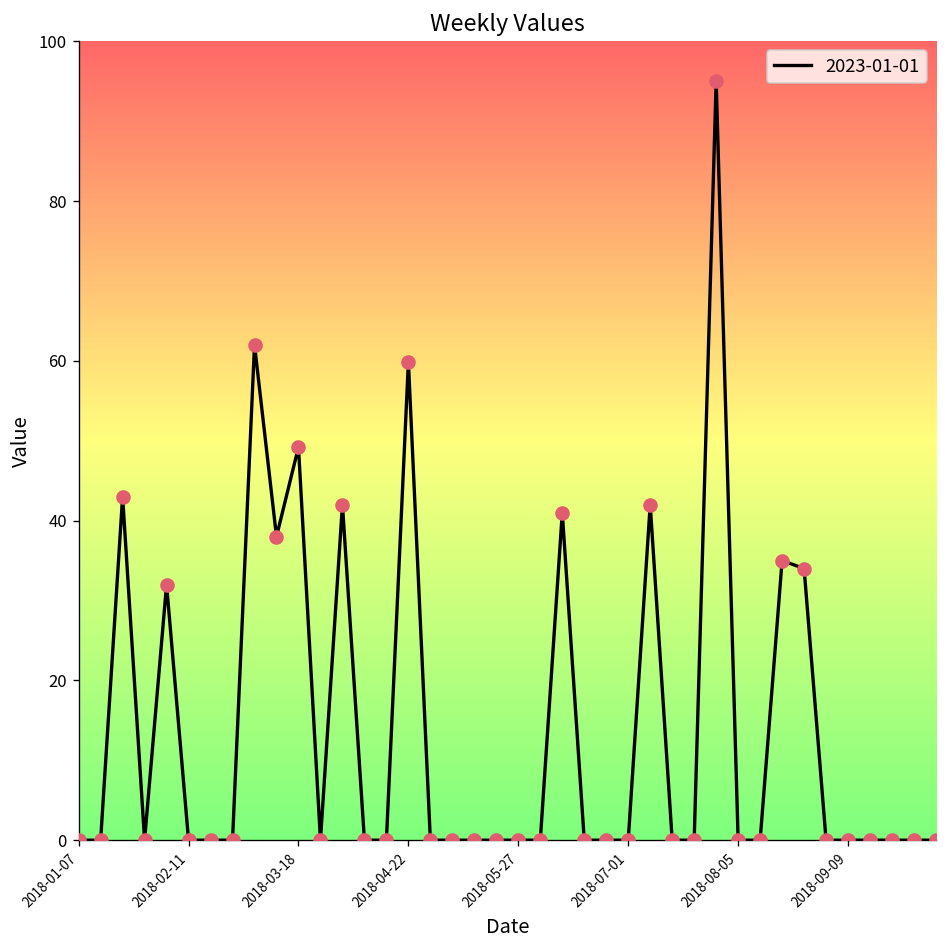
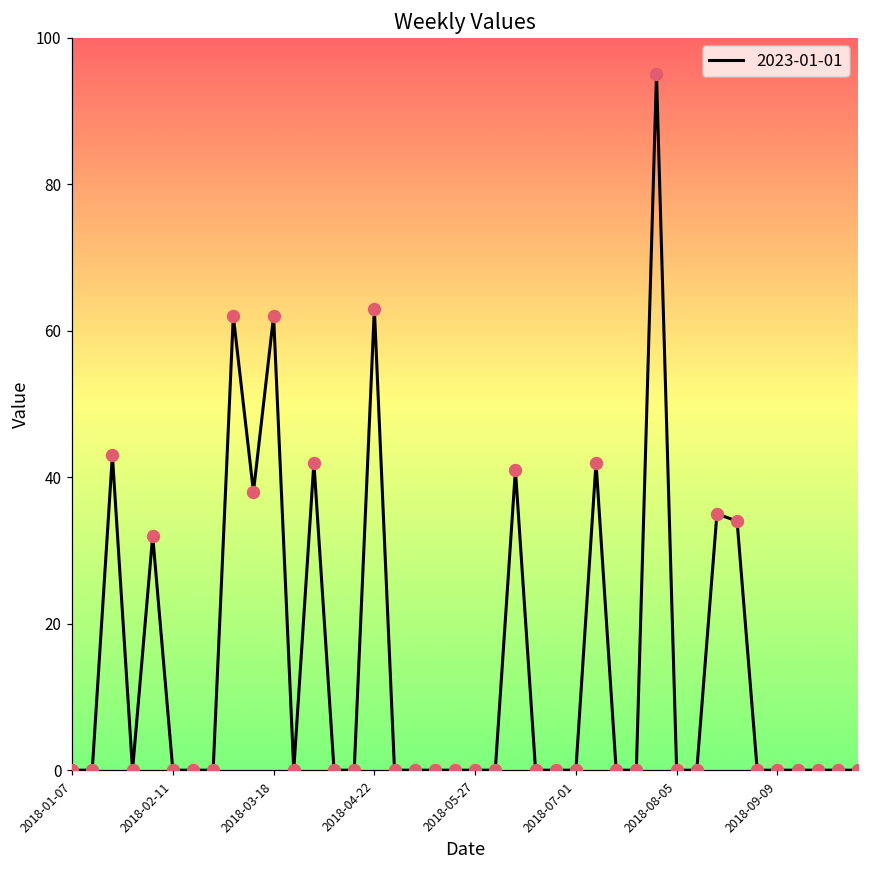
  {
    "2018-01-07": 0,
    "2018-02-11": 0,
-   "2018-03-18": 49,
-   "2018-04-22": 60,
+   "2018-03-18": 62,
+   "2018-04-22": 63,
    "2018-05-27": 0,
    "2018-07-01": 0,
    "2018-08-05": 0,
    "2018-09-09": 0
  }
